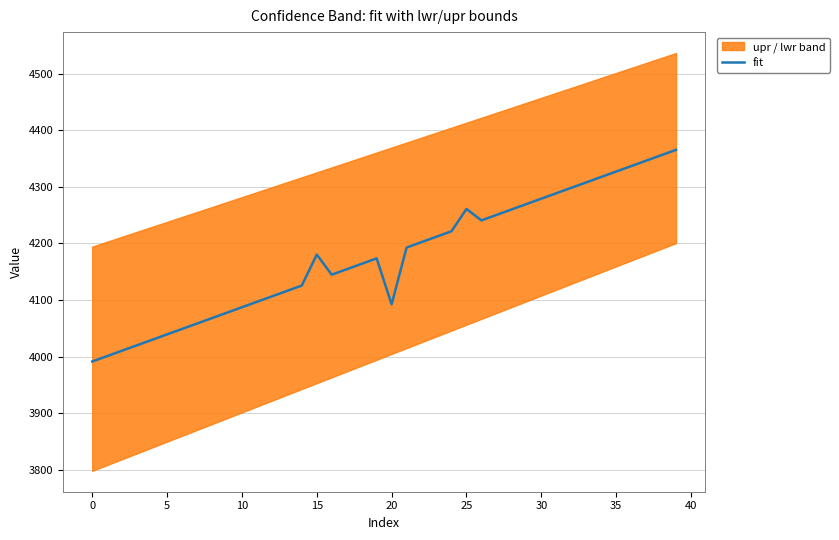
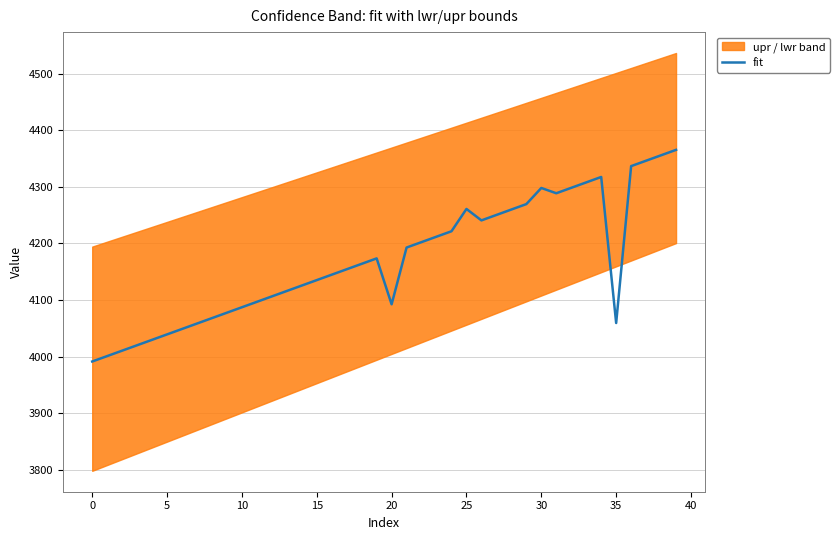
  {
    "fit": {
      "0": 3990,
      "5": 4040,
      "10": 4090,
-     "15": 4180,
+     "15": 4140,
      "20": 4090,
      "25": 4260,
-     "30": 4280,
-     "35": 4330
+     "30": 4300,
+     "35": 4060
    }
  }
